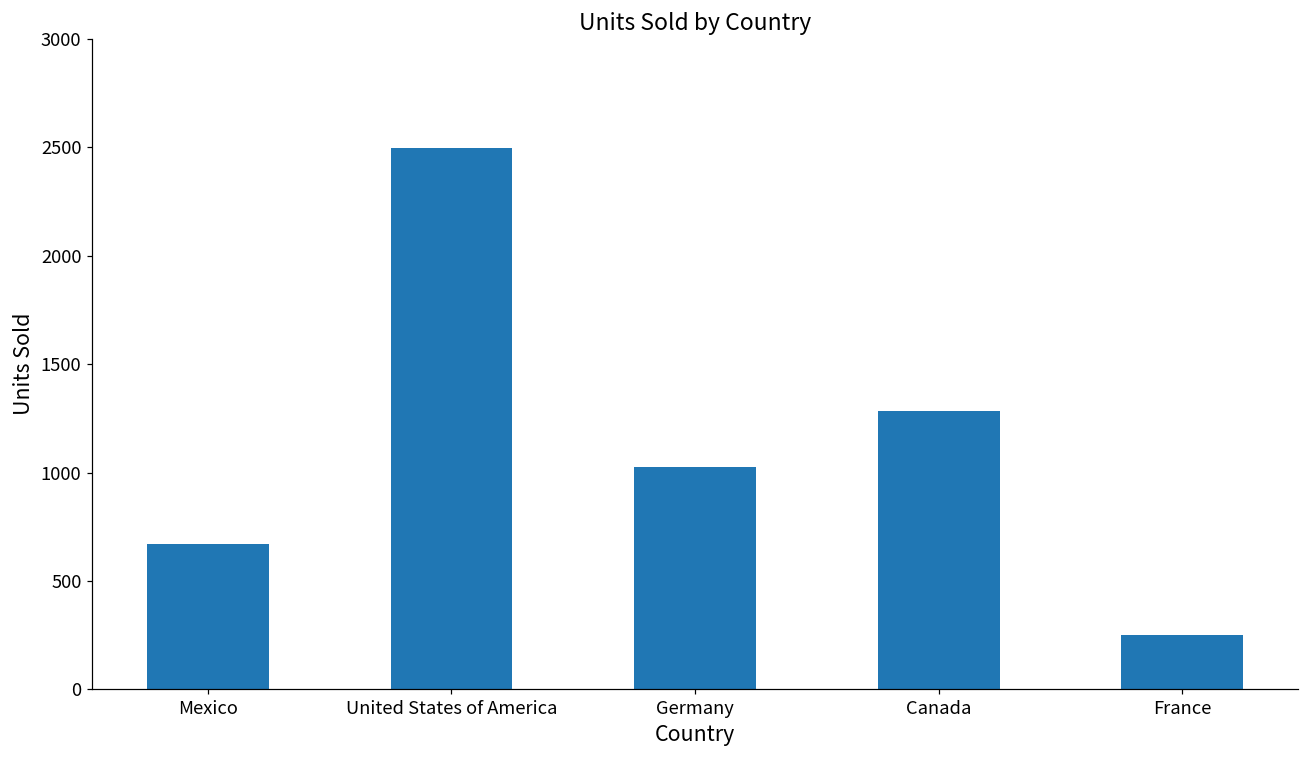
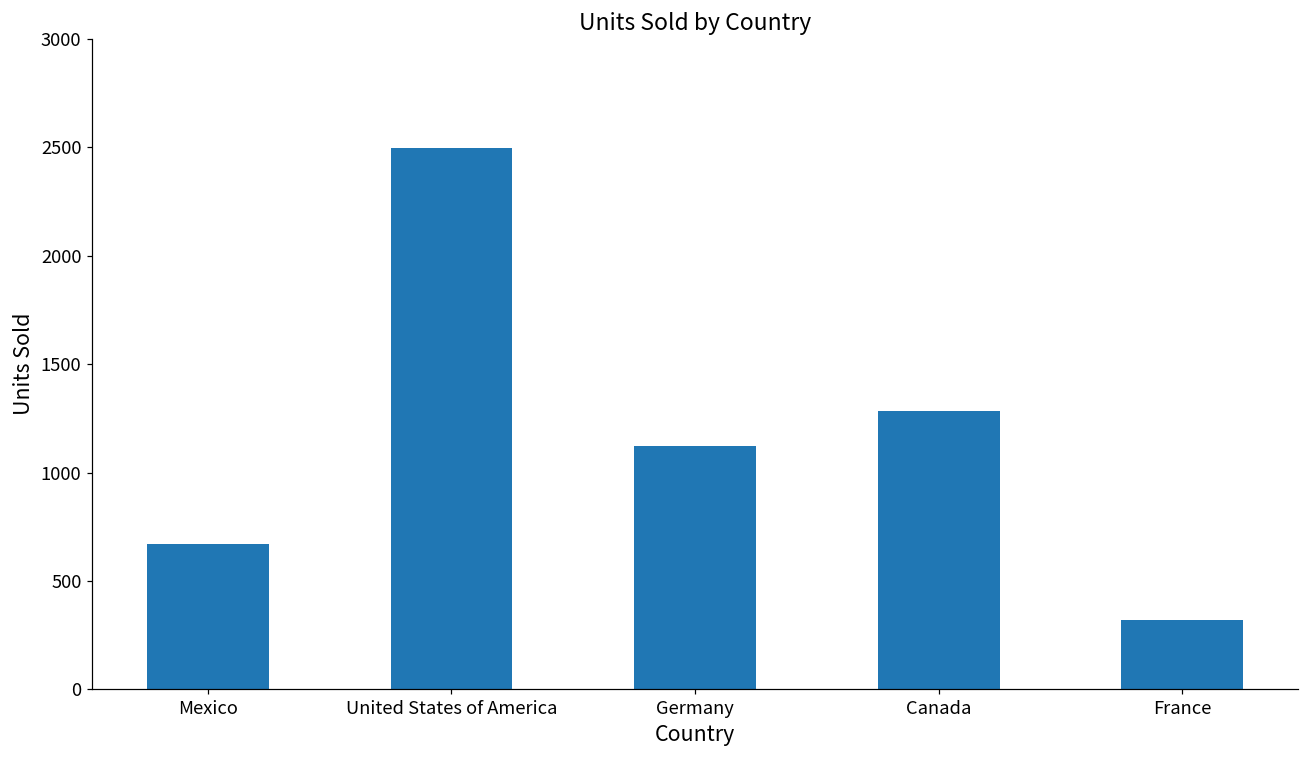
  {
    "Mexico": 670,
    "United States of America": 2500,
-   "Germany": 1030,
+   "Germany": 1120,
    "Canada": 1280,
-   "France": 250
+   "France": 320
  }
